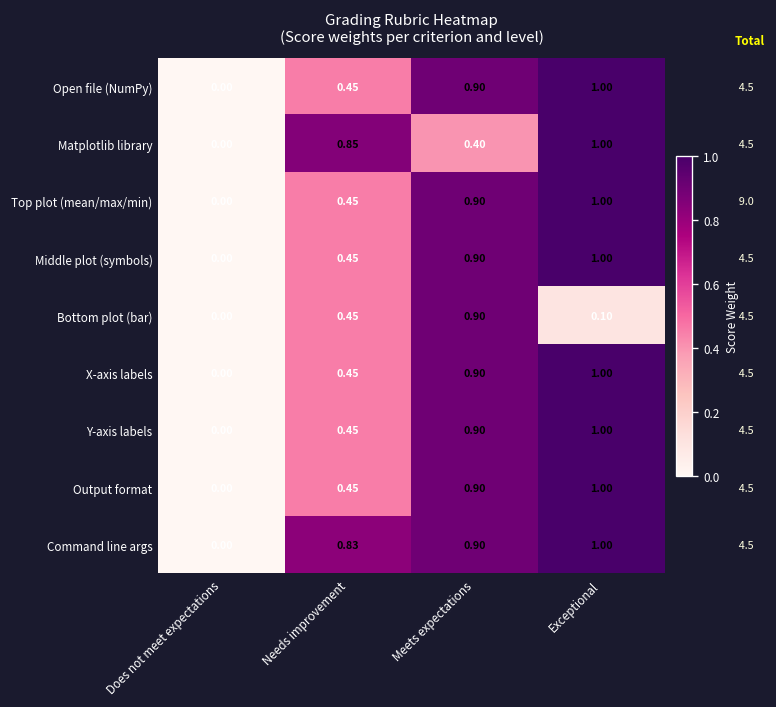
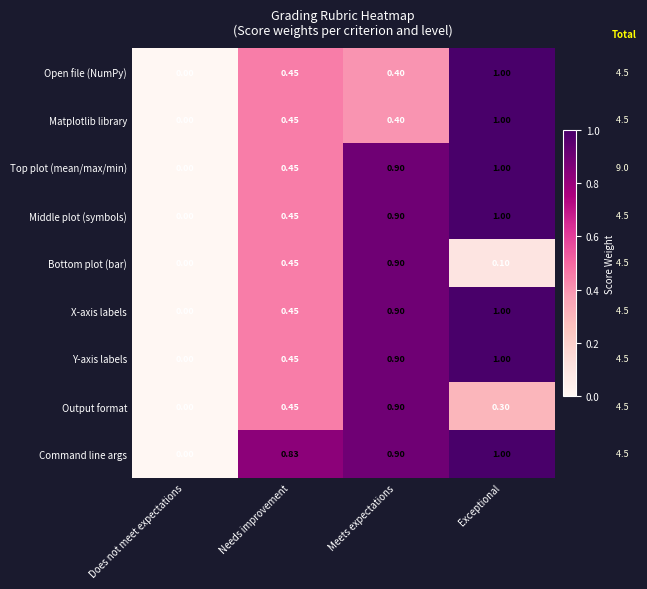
  {
    "Open file (NumPy)": {
      "Needs improvement": 0.45,
-     "Meets expectations": 0.90,
+     "Meets expectations": 0.40,
      "Exceptional": 1.00
    },
    "Matplotlib library": {
-     "Needs improvement": 0.85,
+     "Needs improvement": 0.45,
      "Meets expectations": 0.40,
      "Exceptional": 1.00
    },
    "Top plot (mean/max/min)": {
      "Needs improvement": 0.45,
      "Meets expectations": 0.90,
      "Exceptional": 1.00
    },
    "Middle plot (symbols)": {
      "Needs improvement": 0.45,
      "Meets expectations": 0.90,
      "Exceptional": 1.00
    },
    "Bottom plot (bar)": {
      "Needs improvement": 0.45,
      "Meets expectations": 0.90
    },
    "X-axis labels": {
      "Needs improvement": 0.45,
      "Meets expectations": 0.90,
      "Exceptional": 1.00
    },
    "Y-axis labels": {
      "Needs improvement": 0.45,
      "Meets expectations": 0.90,
      "Exceptional": 1.00
    },
    "Output format": {
      "Needs improvement": 0.45,
      "Meets expectations": 0.90,
-     "Exceptional": 1.00
+     "Exceptional": 0.30
    },
    "Command line args": {
      "Needs improvement": 0.83,
      "Meets expectations": 0.90,
      "Exceptional": 1.00
    }
  }
